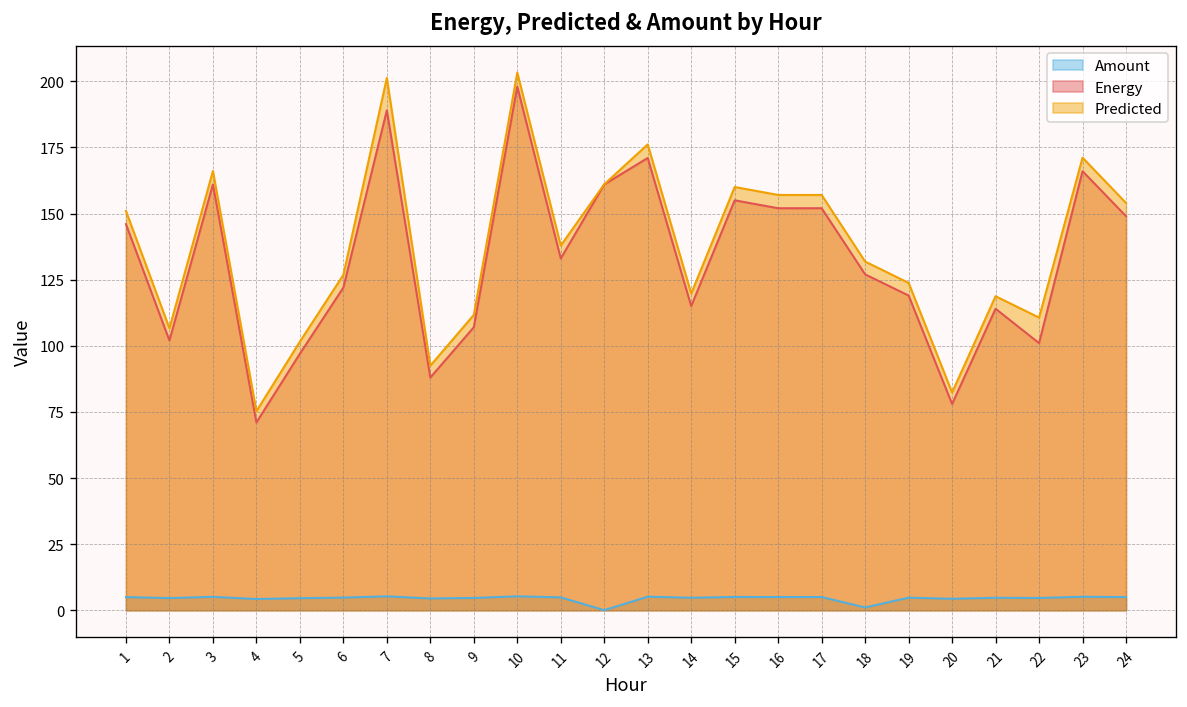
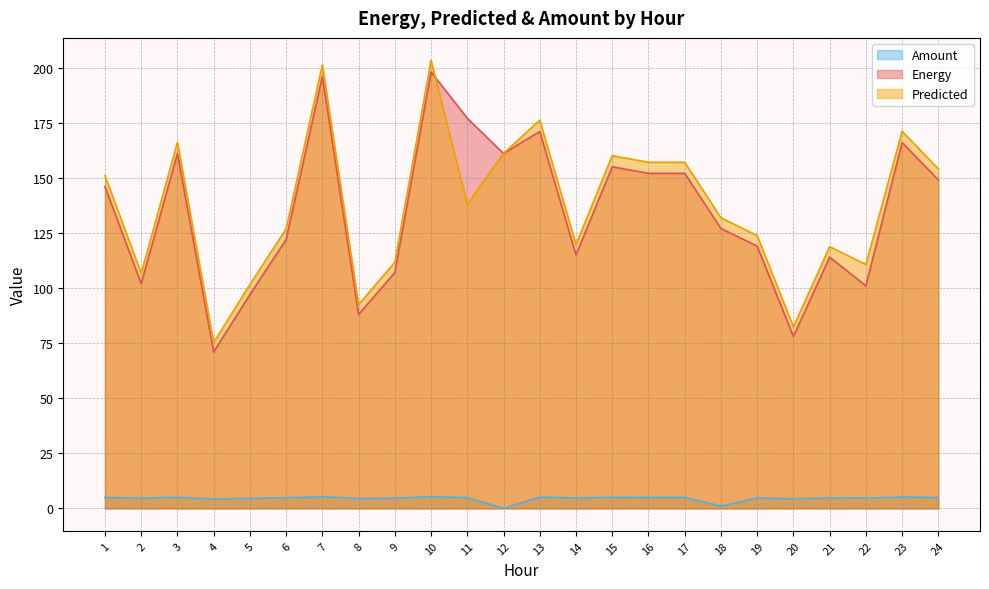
  {
    "Amount": {
      "1": 5,
      "2": 5,
      "3": 5,
      "4": 4,
      "5": 5,
      "6": 5,
      "7": 5,
      "8": 4,
      "9": 5,
      "10": 5,
      "11": 5,
      "12": 0,
      "13": 5,
      "14": 5,
      "15": 5,
      "16": 5,
      "17": 5,
      "18": 1,
      "19": 5,
      "20": 4,
      "21": 5,
      "22": 5,
      "23": 5,
      "24": 5
    },
    "Energy": {
      "1": 146,
      "2": 102,
      "3": 161,
      "4": 71,
      "5": 97,
      "6": 122,
-     "7": 189,
+     "7": 196,
      "8": 88,
      "9": 107,
      "10": 198,
-     "11": 133,
+     "11": 177,
      "13": 171,
      "14": 115,
      "15": 155,
      "16": 152,
      "17": 152,
      "18": 127,
      "19": 119,
      "20": 78,
      "21": 114,
      "22": 101,
      "23": 166,
      "24": 149
    },
    "Predicted": {
      "1": 151,
      "2": 107,
      "3": 166,
      "4": 75,
      "5": 102,
      "6": 127,
      "7": 201,
      "8": 92,
      "9": 112,
      "10": 203,
      "11": 138,
      "13": 176,
      "14": 120,
      "15": 160,
      "16": 157,
      "17": 157,
      "18": 132,
      "19": 124,
      "20": 82,
      "21": 119,
      "22": 111,
      "23": 171,
      "24": 154
    }
  }
